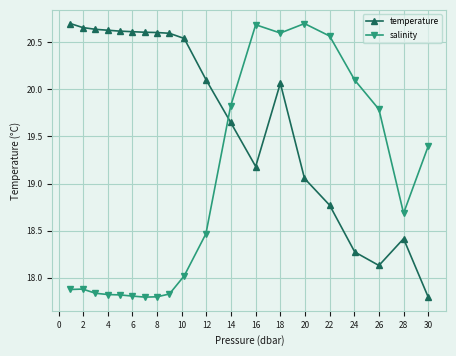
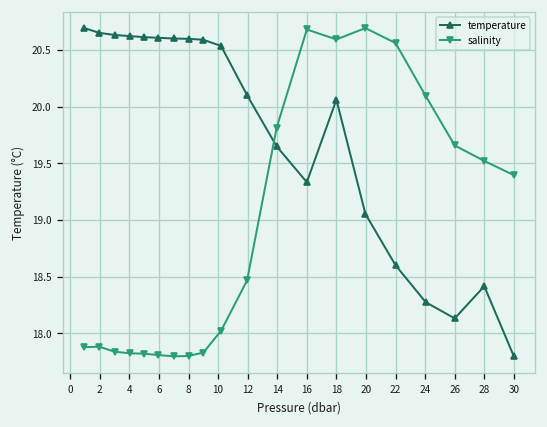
  {
    "temperature": {
      "8": 20.6,
-     "16": 19.2,
+     "16": 19.3,
      "18": 20.1,
-     "22": 18.8,
+     "22": 18.6,
      "26": 18.1,
      "28": 18.4,
      "30": 17.8
    },
    "salinity": {
      "8": 17.8,
      "16": 20.7,
      "18": 20.6,
      "22": 20.6,
-     "26": 19.8,
-     "28": 18.7,
+     "26": 19.7,
+     "28": 19.5,
      "30": 19.4
    }
  }
